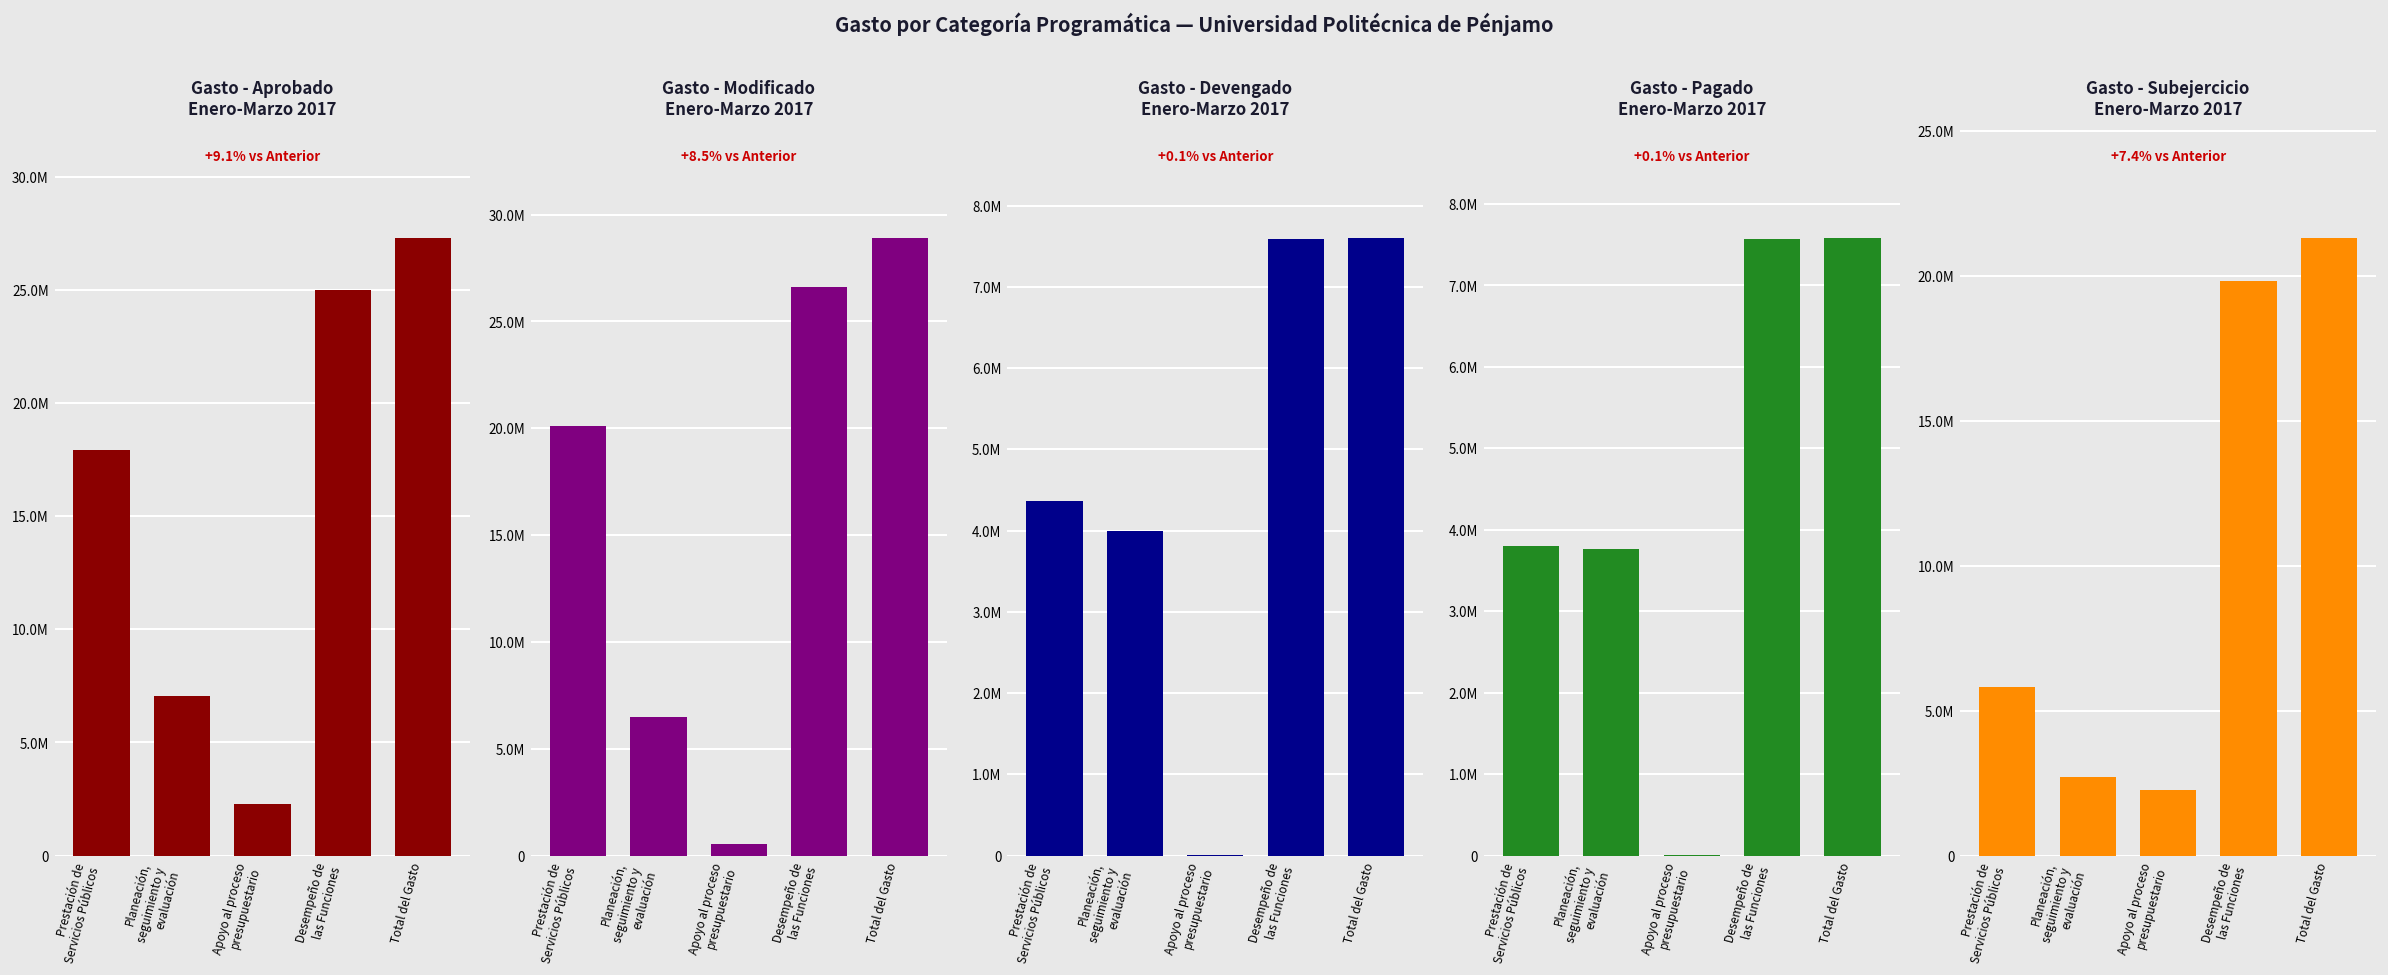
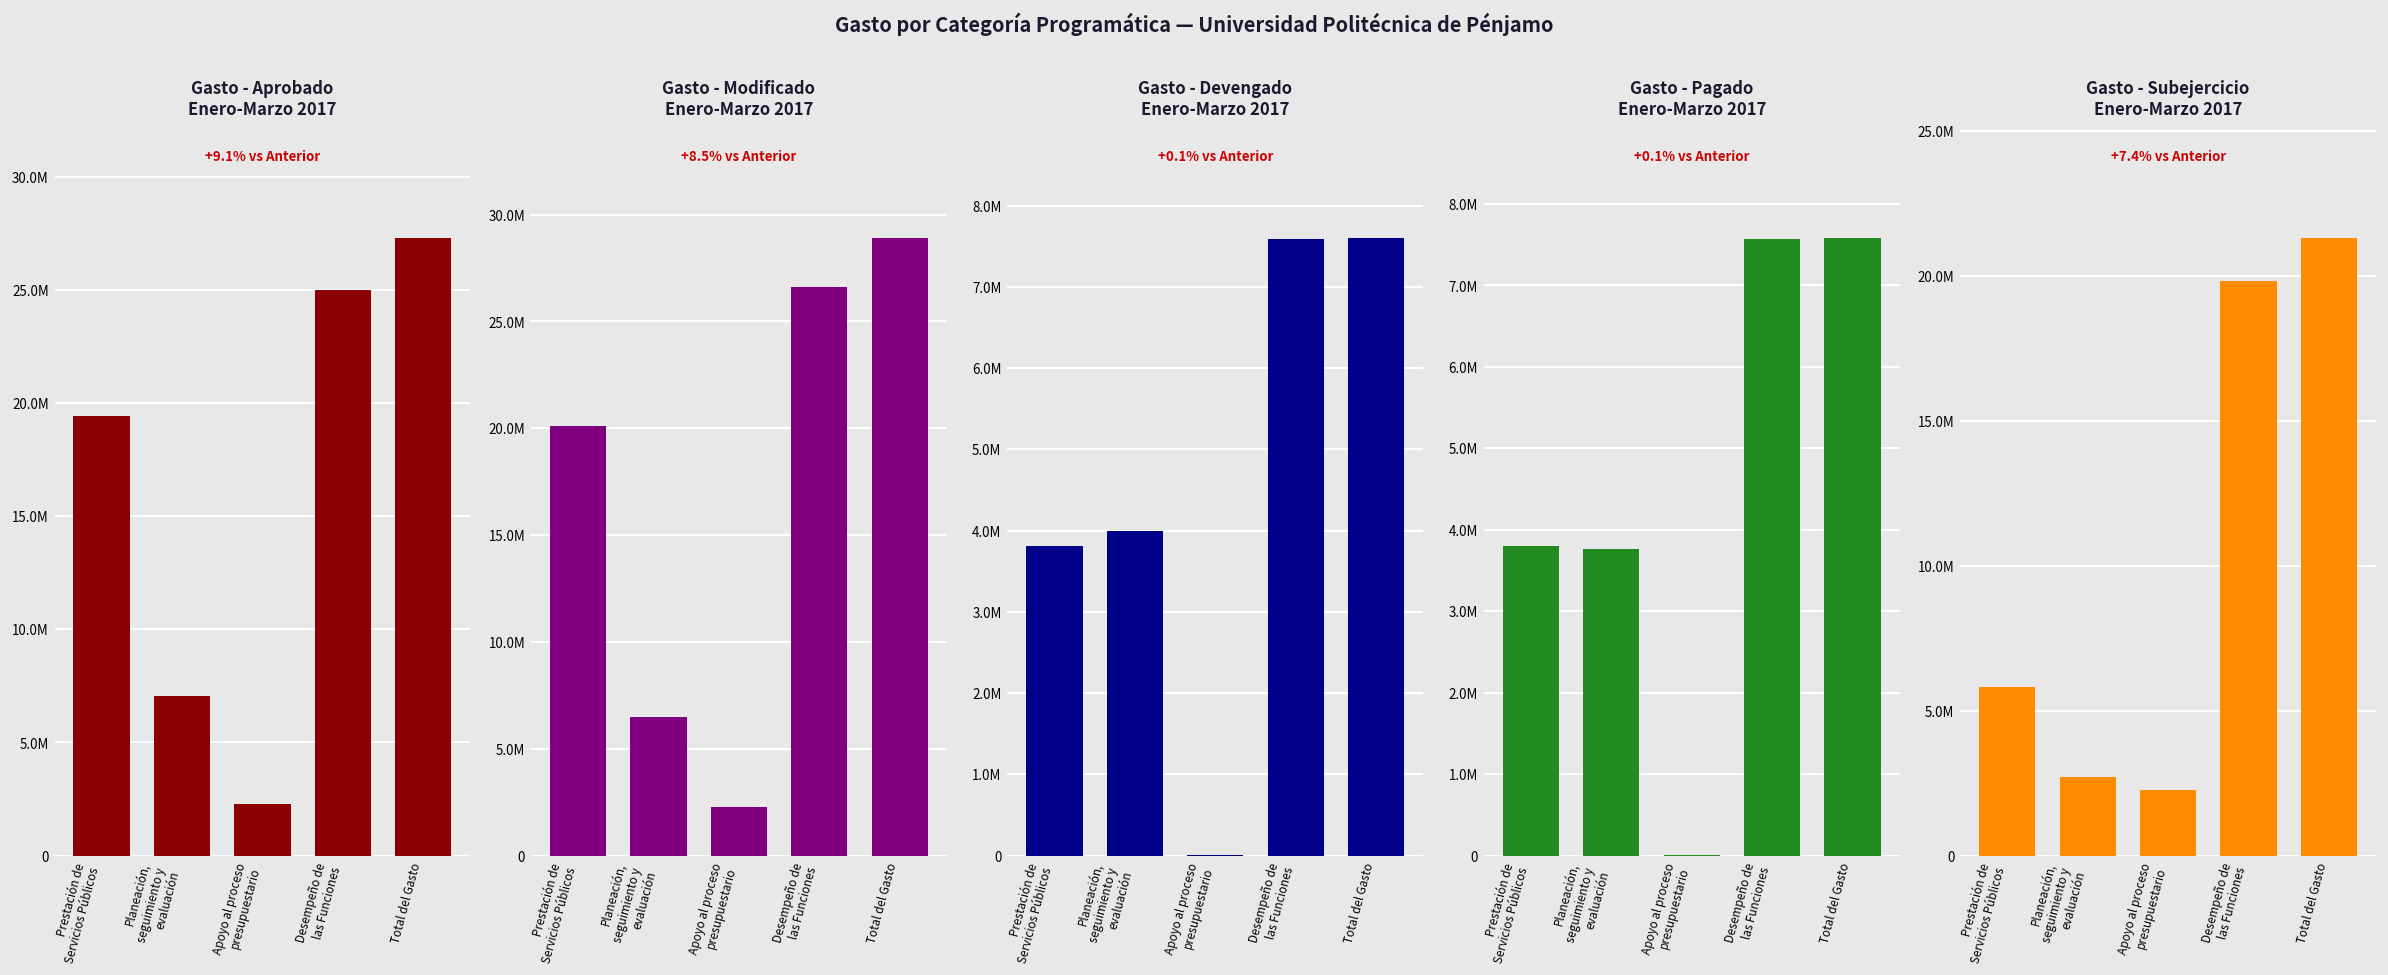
  {
    "Gasto - Aprobado Enero-Marzo 2017": {
-     "Prestación de Servicios Públicos": 17900000,
+     "Prestación de Servicios Públicos": 19400000,
      "Planeación, seguimiento y evaluación": 7100000,
      "Apoyo al proceso presupuestario": 2300000,
      "Desempeño de las Funciones": 25000000,
      "Total del Gasto": 27300000
    },
    "Gasto - Modificado Enero-Marzo 2017": {
      "Prestación de Servicios Públicos": 20100000,
      "Planeación, seguimiento y evaluación": 6500000,
-     "Apoyo al proceso presupuestario": 600000,
+     "Apoyo al proceso presupuestario": 2300000,
      "Desempeño de las Funciones": 26600000,
      "Total del Gasto": 28900000
    },
    "Gasto - Devengado Enero-Marzo 2017": {
-     "Prestación de Servicios Públicos": 4400000,
+     "Prestación de Servicios Públicos": 3800000,
      "Planeación, seguimiento y evaluación": 4000000,
      "Desempeño de las Funciones": 7600000,
      "Total del Gasto": 7600000
    },
    "Gasto - Pagado Enero-Marzo 2017": {
      "Prestación de Servicios Públicos": 3800000,
      "Planeación, seguimiento y evaluación": 3800000,
      "Desempeño de las Funciones": 7600000,
      "Total del Gasto": 7600000
    },
    "Gasto - Subejercicio Enero-Marzo 2017": {
      "Prestación de Servicios Públicos": 5800000,
      "Planeación, seguimiento y evaluación": 2700000,
      "Apoyo al proceso presupuestario": 2300000,
      "Desempeño de las Funciones": 19800000,
      "Total del Gasto": 21300000
    }
  }
